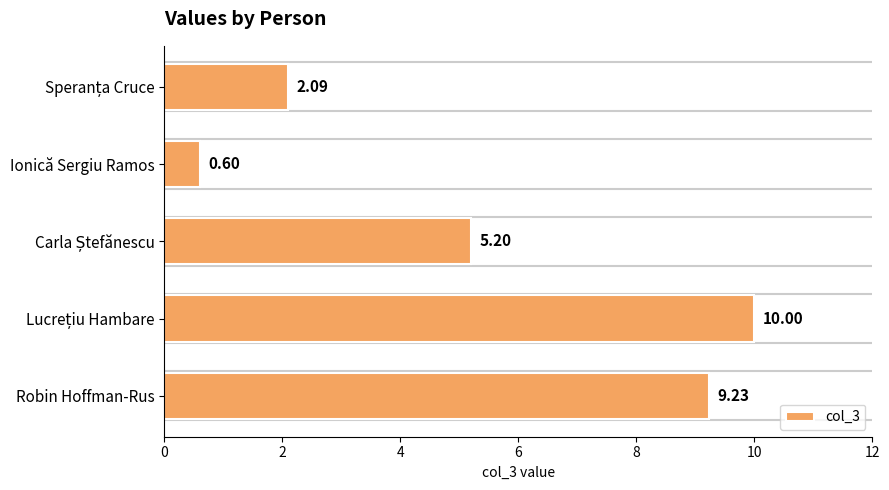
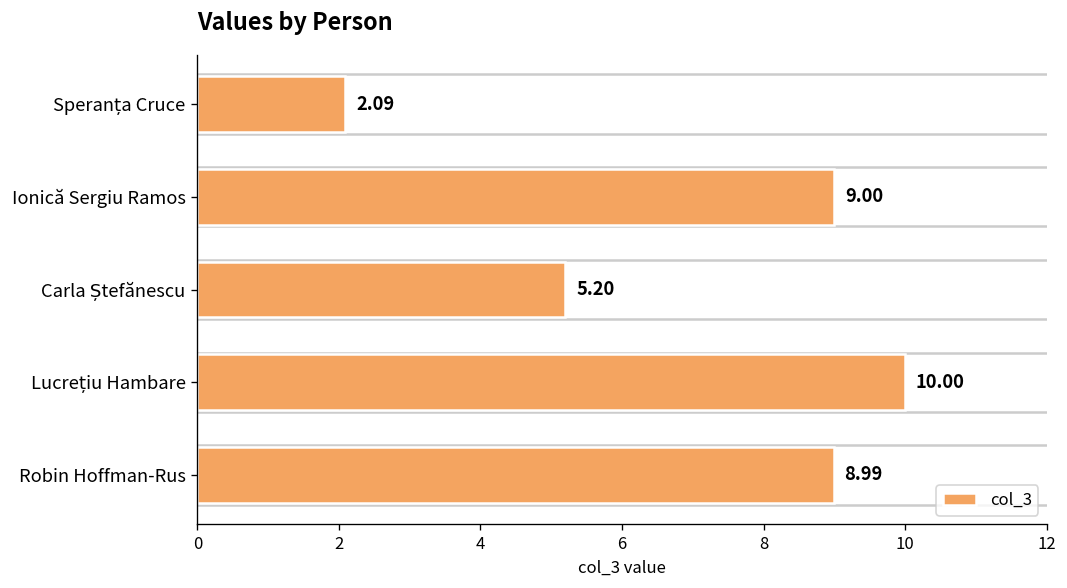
  {
    "Speranța Cruce": 2.09,
-   "Ionică Sergiu Ramos": 0.60,
+   "Ionică Sergiu Ramos": 9.00,
    "Carla Ștefănescu": 5.20,
    "Lucrețiu Hambare": 10.00,
-   "Robin Hoffman-Rus": 9.23
+   "Robin Hoffman-Rus": 8.99
  }
